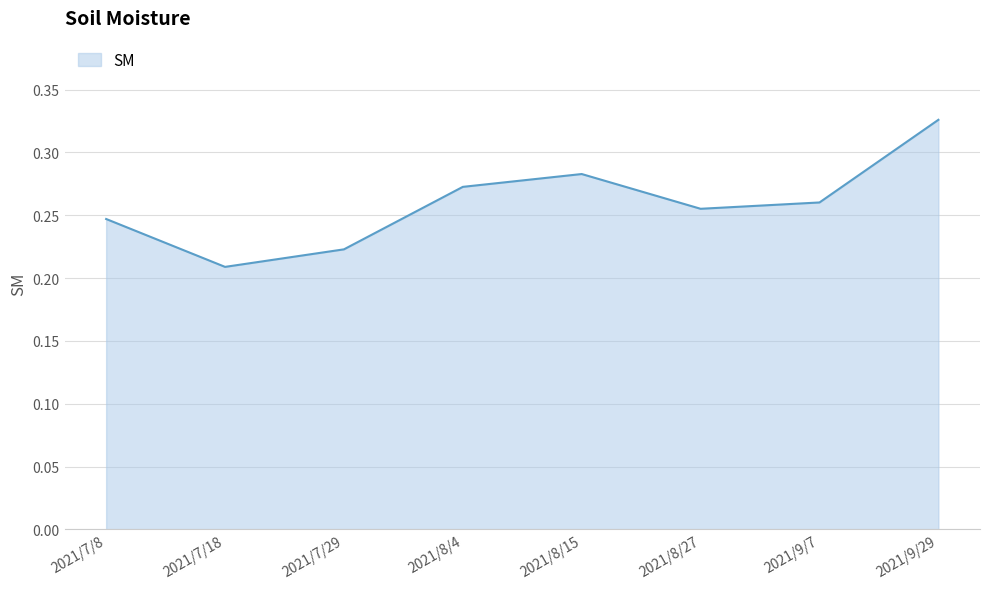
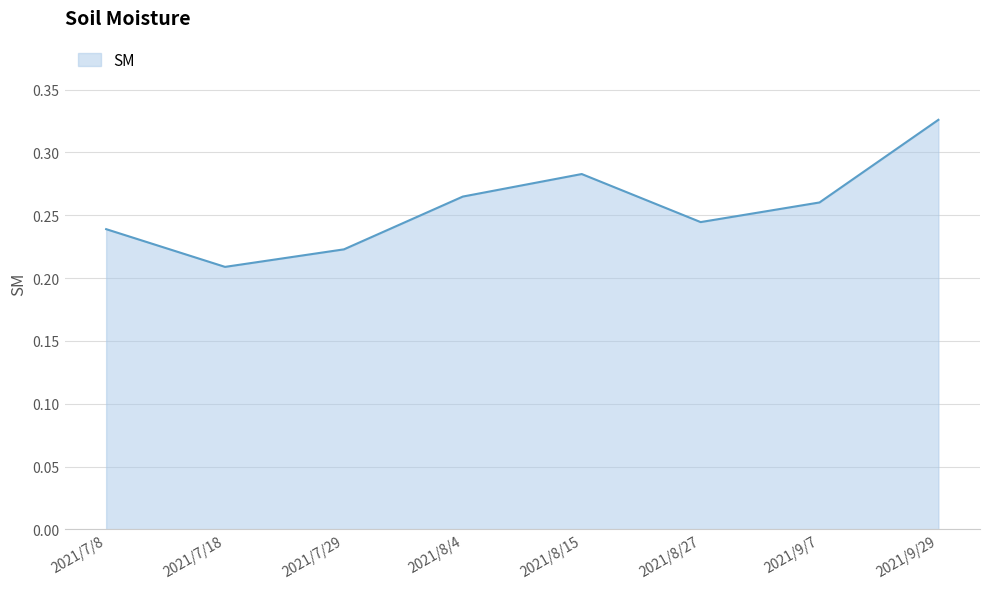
  {
-   "2021/7/8": 0.247,
+   "2021/7/8": 0.239,
    "2021/7/18": 0.209,
    "2021/7/29": 0.223,
-   "2021/8/4": 0.273,
+   "2021/8/4": 0.265,
    "2021/8/15": 0.283,
-   "2021/8/27": 0.255,
+   "2021/8/27": 0.245,
    "2021/9/7": 0.260,
    "2021/9/29": 0.326
  }
